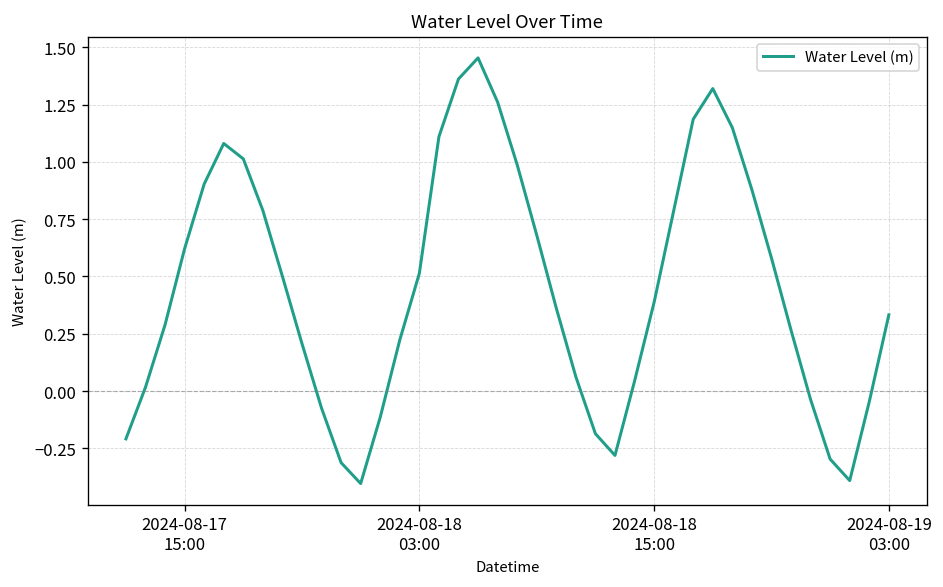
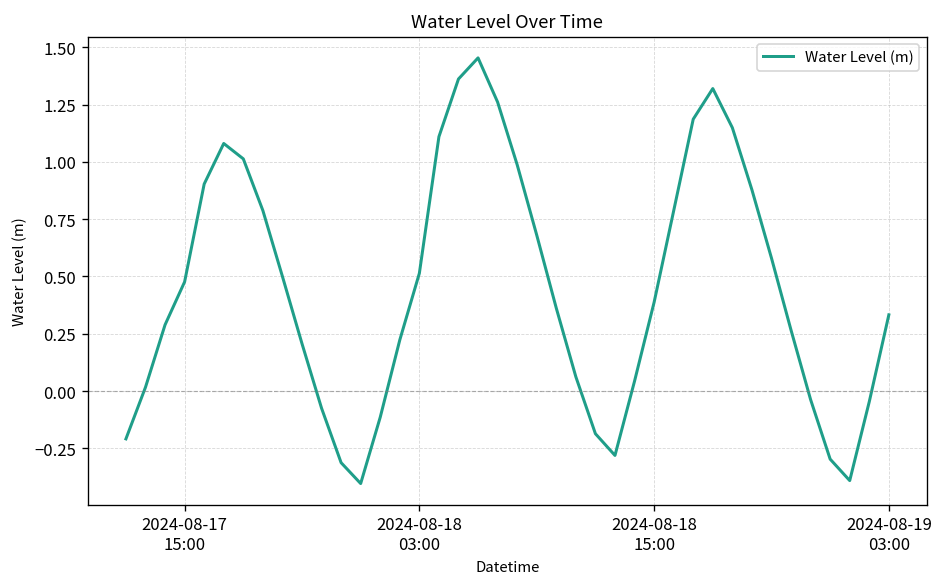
  {
-   "2024-08-17 15:00": 0.62,
+   "2024-08-17 15:00": 0.48,
    "2024-08-18 03:00": 0.51,
    "2024-08-18 15:00": 0.39,
    "2024-08-19 03:00": 0.33
  }
